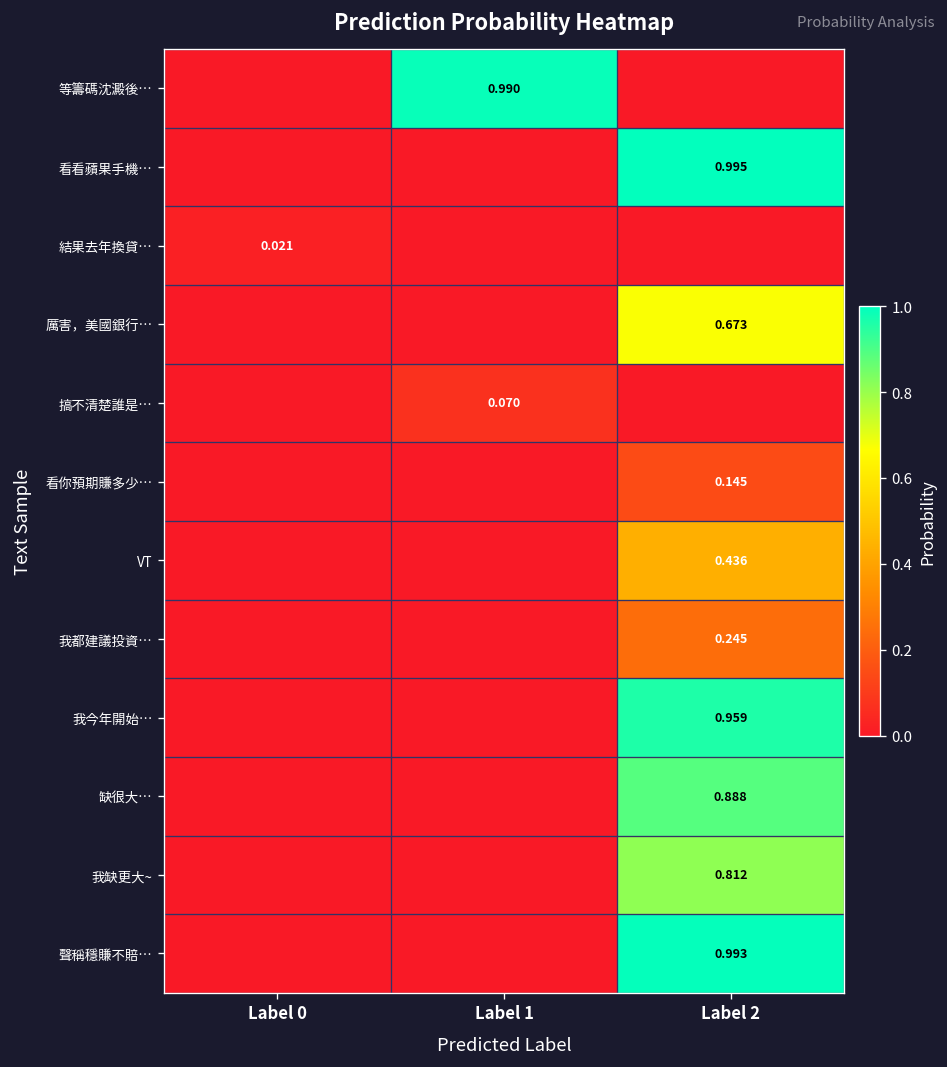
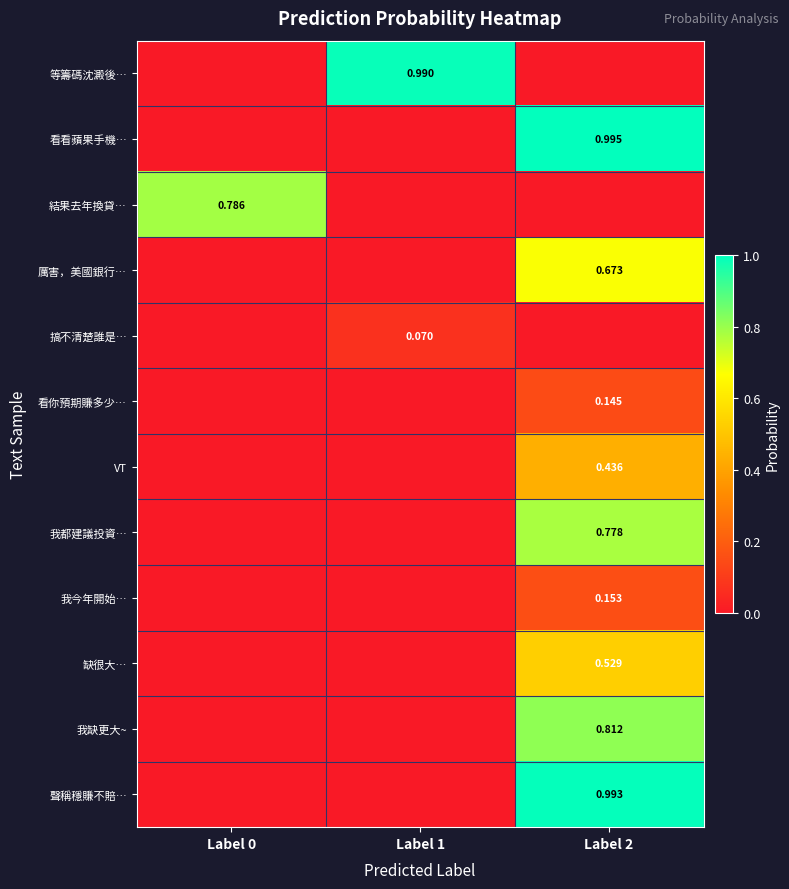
  {
    "等籌碼沈澱後…": {
      "Label 1": 0.990
    },
    "看看蘋果手機…": {
      "Label 2": 0.995
    },
    "結果去年換貸…": {
-     "Label 0": 0.021
+     "Label 0": 0.786
    },
    "厲害，美國銀行…": {
      "Label 2": 0.673
    },
    "搞不清楚誰是…": {
      "Label 1": 0.070
    },
    "看你預期賺多少…": {
      "Label 2": 0.145
    },
    "VT": {
      "Label 2": 0.436
    },
    "我都建議投資…": {
-     "Label 2": 0.245
+     "Label 2": 0.778
    },
    "我今年開始…": {
-     "Label 2": 0.959
+     "Label 2": 0.153
    },
    "缺很大…": {
-     "Label 2": 0.888
+     "Label 2": 0.529
    },
    "我缺更大~": {
      "Label 2": 0.812
    },
    "聲稱穩賺不賠…": {
      "Label 2": 0.993
    }
  }
